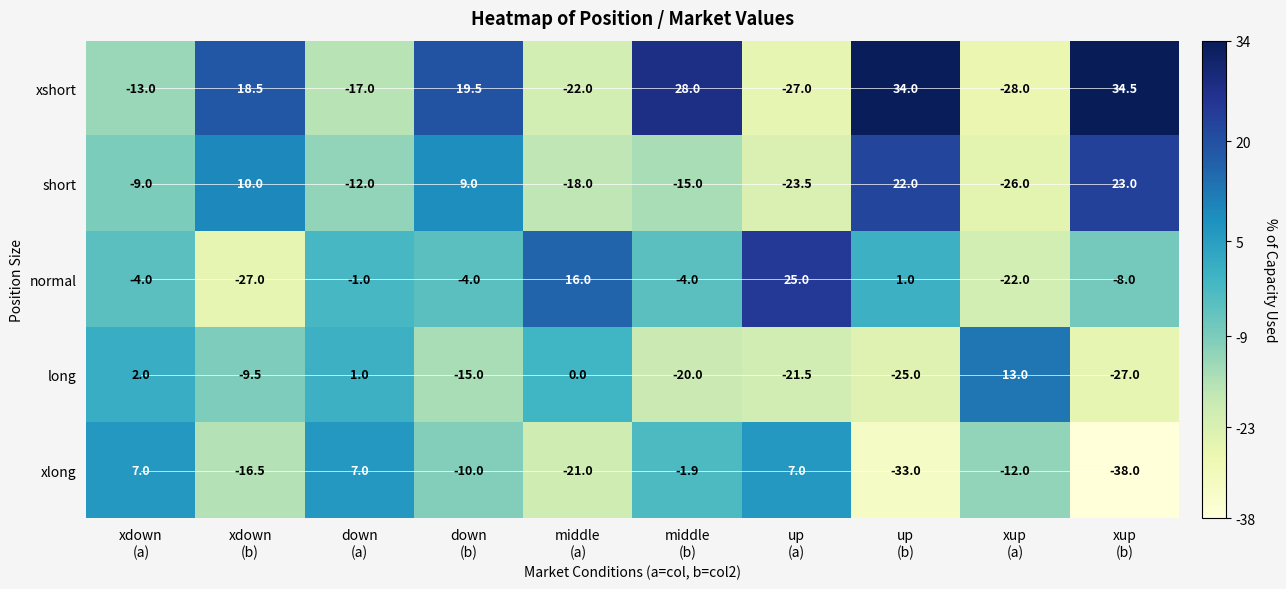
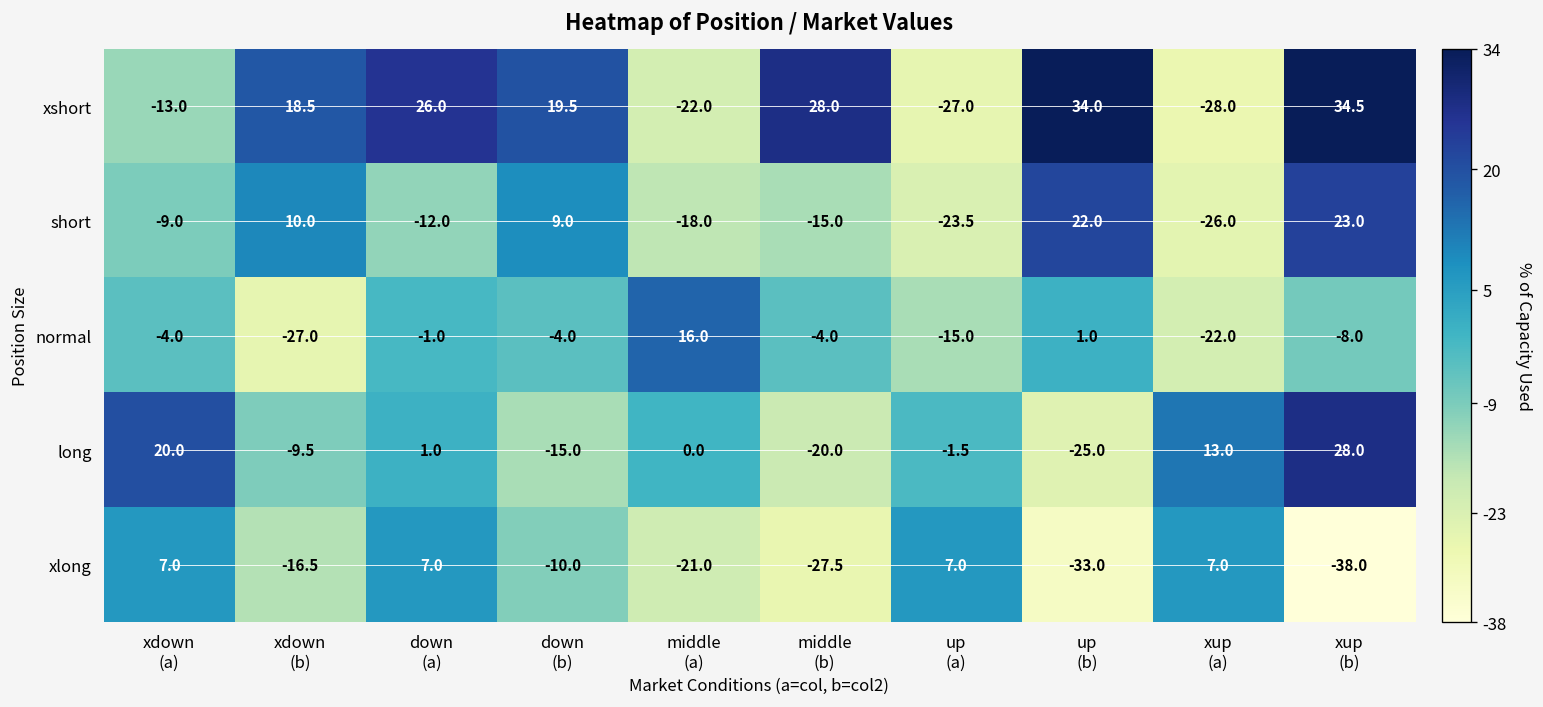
  {
    "xshort": {
-     "down (a)": -17.0
+     "down (a)": 26.0
    },
    "normal": {
-     "up (a)": 25.0
+     "up (a)": -15.0
    },
    "long": {
-     "xdown (a)": 2.0,
-     "up (a)": -21.5,
-     "xup (b)": -27.0
+     "xdown (a)": 20.0,
+     "up (a)": -1.5,
+     "xup (b)": 28.0
    },
    "xlong": {
-     "middle (b)": -1.9,
-     "xup (a)": -12.0
+     "middle (b)": -27.5,
+     "xup (a)": 7.0
    }
  }
